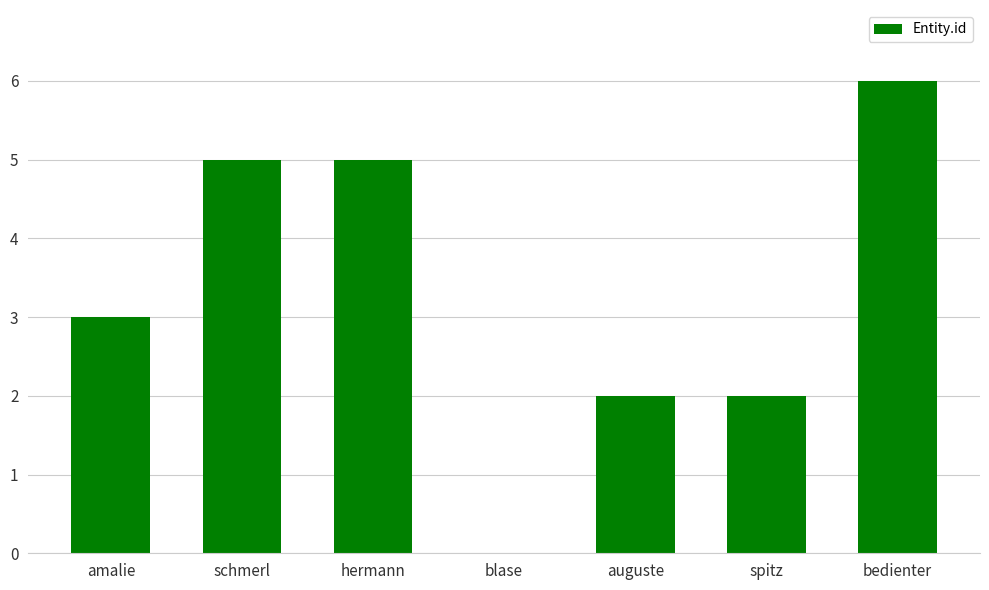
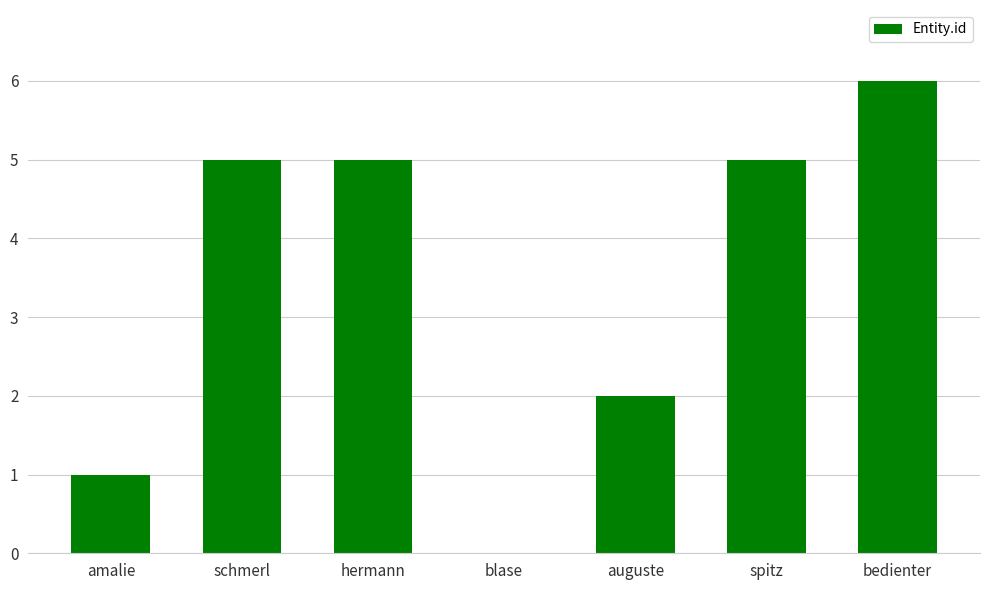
  {
-   "amalie": 3,
+   "amalie": 1,
    "schmerl": 5,
    "hermann": 5,
    "blase": 0,
    "auguste": 2,
-   "spitz": 2,
+   "spitz": 5,
    "bedienter": 6
  }
